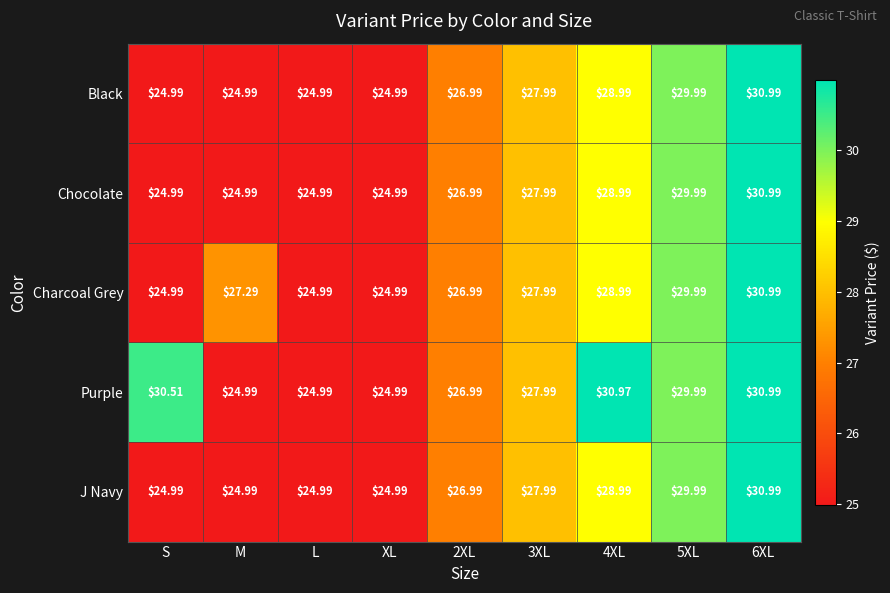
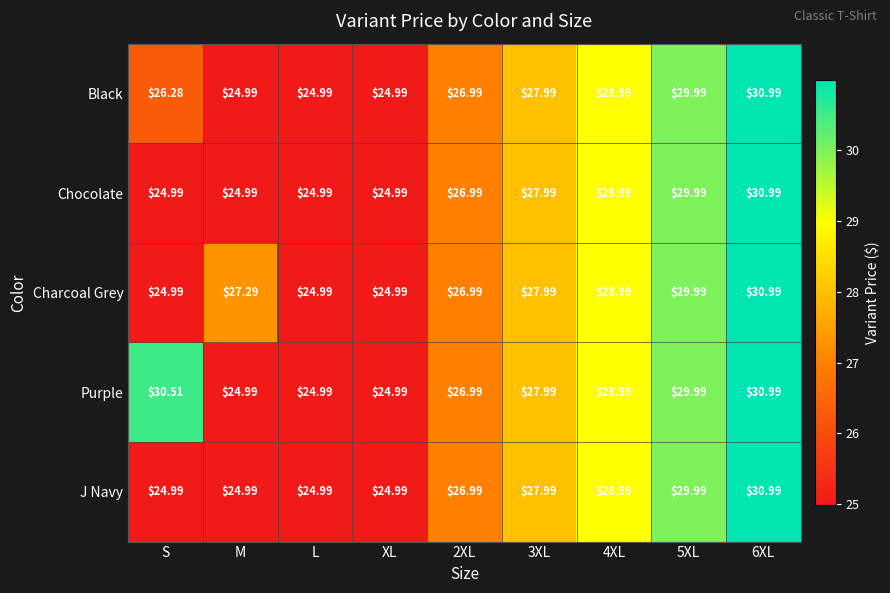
  {
    "Black": {
-     "S": "$24.99",
+     "S": "$26.28",
      "M": "$24.99",
      "L": "$24.99",
      "XL": "$24.99",
      "2XL": "$26.99",
      "3XL": "$27.99",
      "4XL": "$28.99",
      "5XL": "$29.99",
      "6XL": "$30.99"
    },
    "Chocolate": {
      "S": "$24.99",
      "M": "$24.99",
      "L": "$24.99",
      "XL": "$24.99",
      "2XL": "$26.99",
      "3XL": "$27.99",
      "4XL": "$28.99",
      "5XL": "$29.99",
      "6XL": "$30.99"
    },
    "Charcoal Grey": {
      "S": "$24.99",
      "M": "$27.29",
      "L": "$24.99",
      "XL": "$24.99",
      "2XL": "$26.99",
      "3XL": "$27.99",
      "4XL": "$28.99",
      "5XL": "$29.99",
      "6XL": "$30.99"
    },
    "Purple": {
      "S": "$30.51",
      "M": "$24.99",
      "L": "$24.99",
      "XL": "$24.99",
      "2XL": "$26.99",
      "3XL": "$27.99",
-     "4XL": "$30.97",
+     "4XL": "$28.99",
      "5XL": "$29.99",
      "6XL": "$30.99"
    },
    "J Navy": {
      "S": "$24.99",
      "M": "$24.99",
      "L": "$24.99",
      "XL": "$24.99",
      "2XL": "$26.99",
      "3XL": "$27.99",
      "4XL": "$28.99",
      "5XL": "$29.99",
      "6XL": "$30.99"
    }
  }
